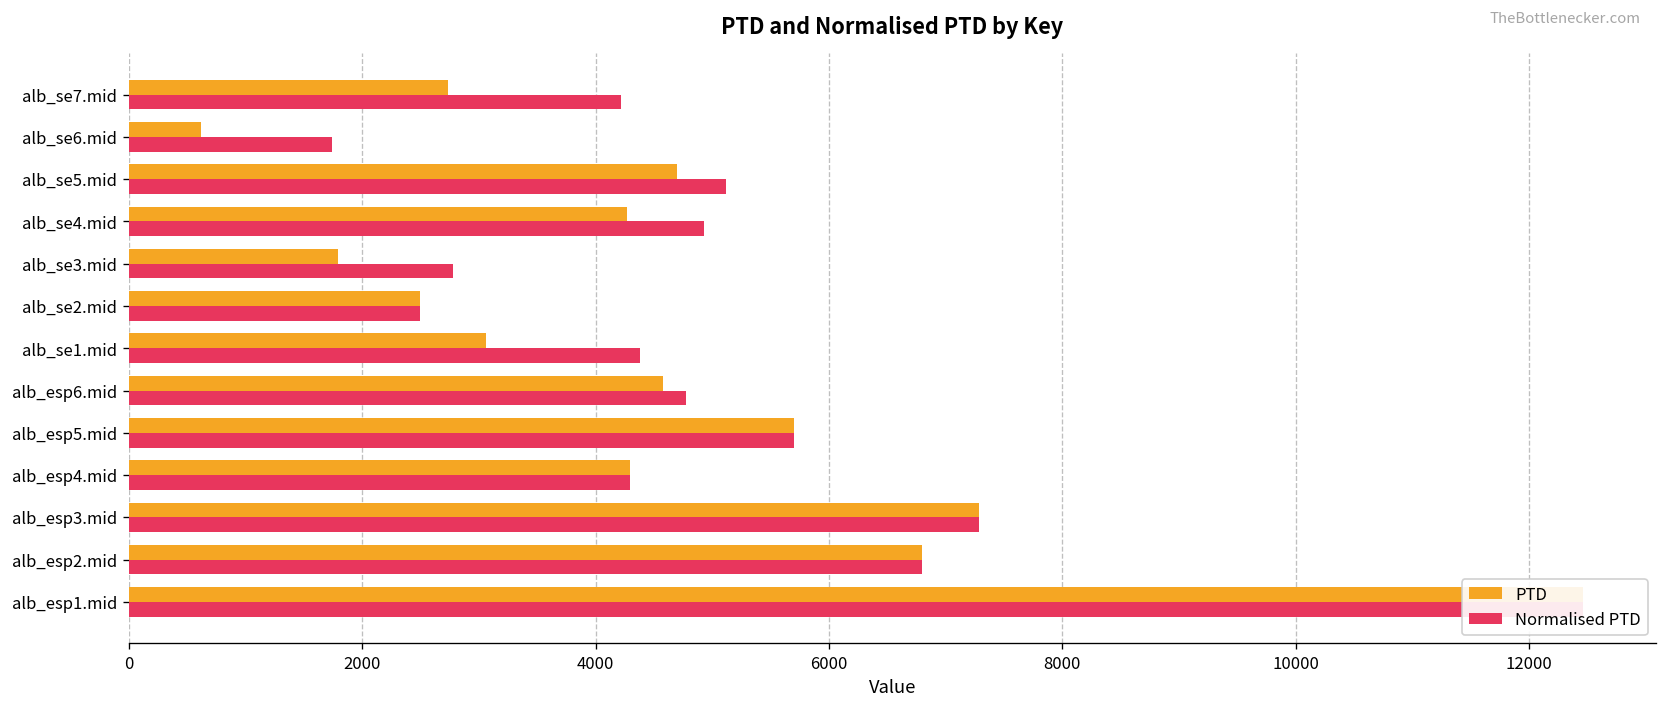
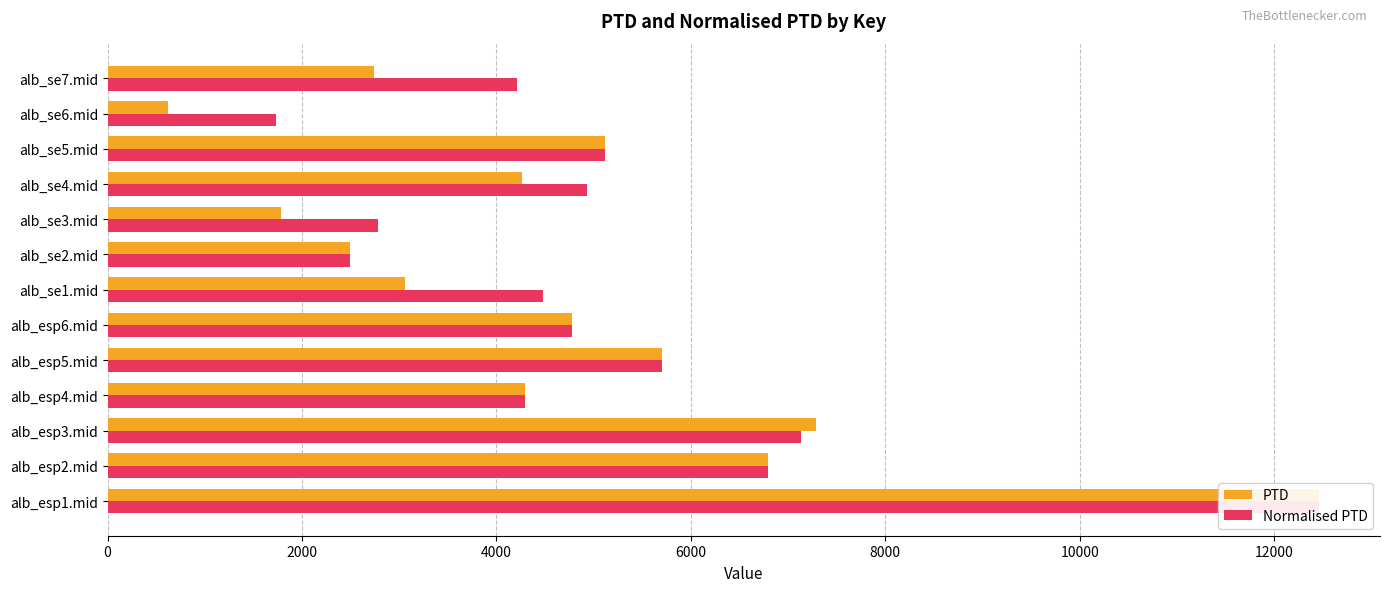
  {
    "PTD": {
      "alb_se7.mid": 2700,
      "alb_se6.mid": 600,
-     "alb_se5.mid": 4700,
+     "alb_se5.mid": 5100,
      "alb_se4.mid": 4300,
      "alb_se3.mid": 1800,
      "alb_se2.mid": 2500,
      "alb_se1.mid": 3100,
-     "alb_esp6.mid": 4600,
+     "alb_esp6.mid": 4800,
      "alb_esp5.mid": 5700,
      "alb_esp4.mid": 4300,
      "alb_esp3.mid": 7300,
      "alb_esp2.mid": 6800
    },
    "Normalised PTD": {
      "alb_se7.mid": 4200,
      "alb_se6.mid": 1700,
      "alb_se5.mid": 5100,
      "alb_se4.mid": 4900,
      "alb_se3.mid": 2800,
      "alb_se2.mid": 2500,
-     "alb_se1.mid": 4400,
+     "alb_se1.mid": 4500,
      "alb_esp6.mid": 4800,
      "alb_esp5.mid": 5700,
      "alb_esp4.mid": 4300,
-     "alb_esp3.mid": 7300,
+     "alb_esp3.mid": 7100,
      "alb_esp2.mid": 6800
    }
  }
